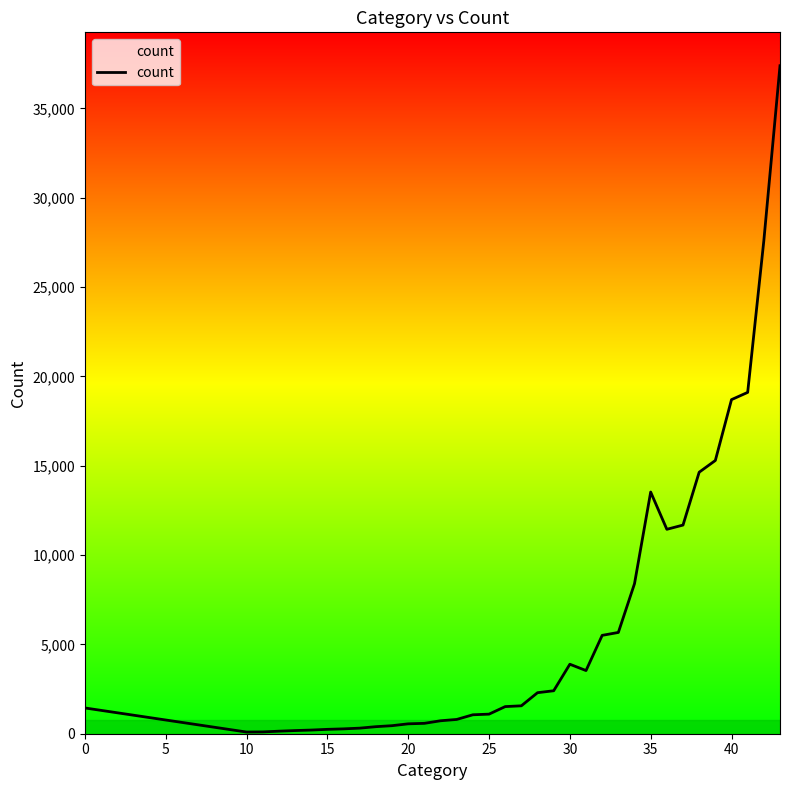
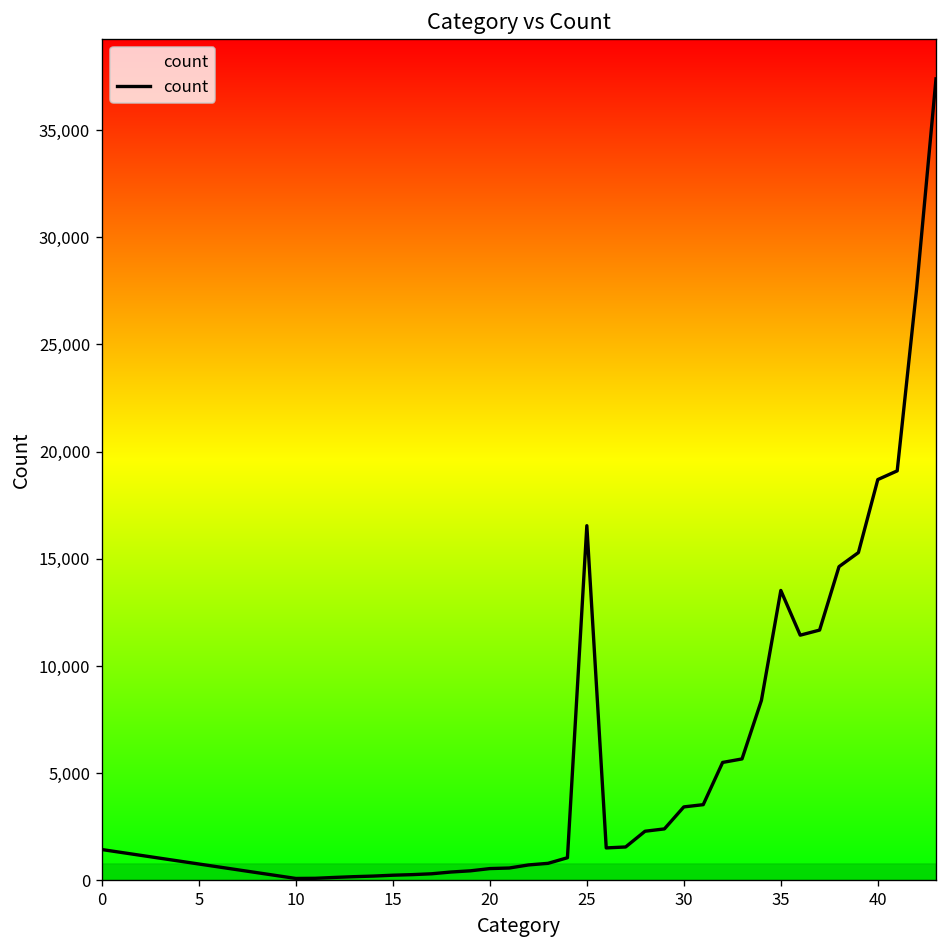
  {
    "0": "1,400",
-   "25": "1,100",
-   "30": "3,900",
+   "25": "16,500",
+   "30": "3,400",
    "35": "13,500",
    "40": "18,700"
  }
